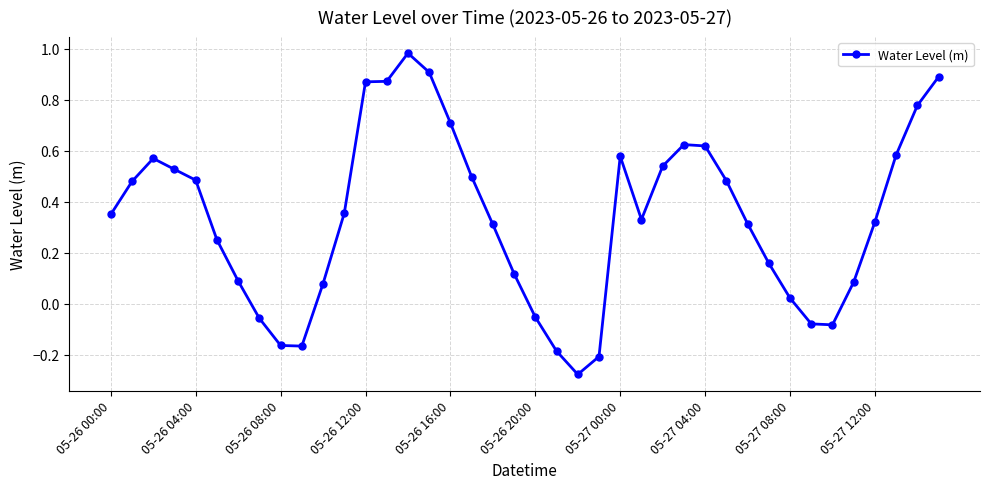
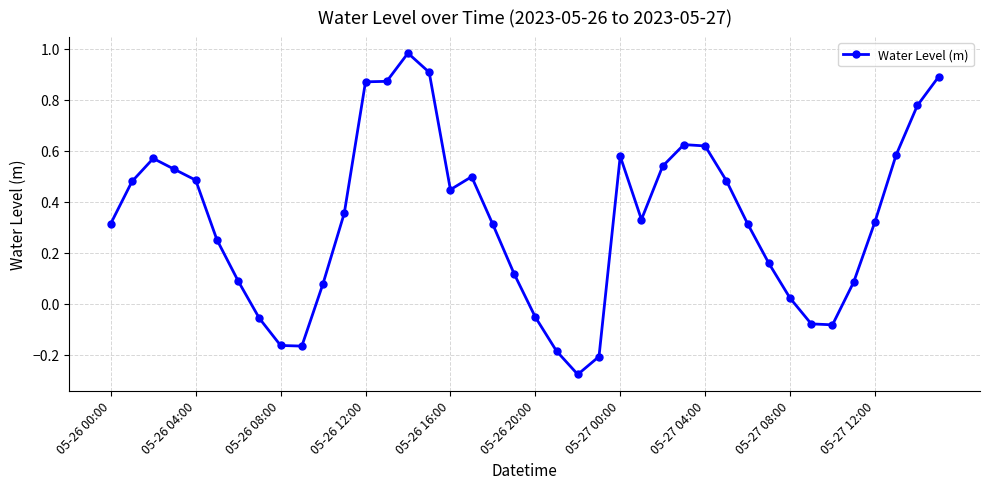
  {
-   "05-26 00:00": 0.35,
+   "05-26 00:00": 0.31,
    "05-26 04:00": 0.48,
    "05-26 08:00": -0.16,
    "05-26 12:00": 0.87,
-   "05-26 16:00": 0.71,
+   "05-26 16:00": 0.45,
    "05-26 20:00": -0.05,
    "05-27 00:00": 0.58,
    "05-27 04:00": 0.62,
    "05-27 08:00": 0.02,
    "05-27 12:00": 0.32
  }
